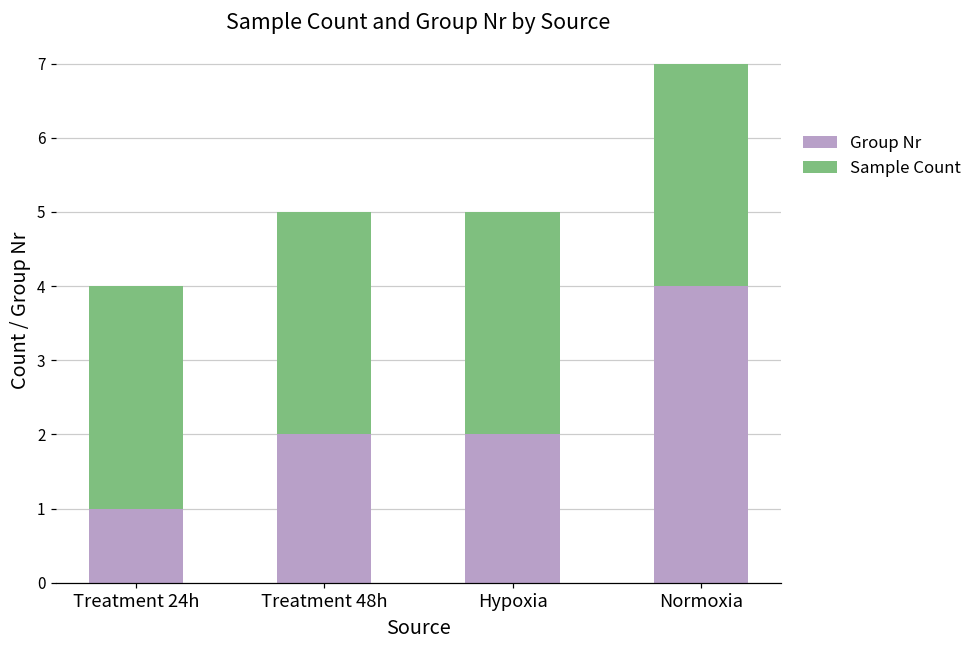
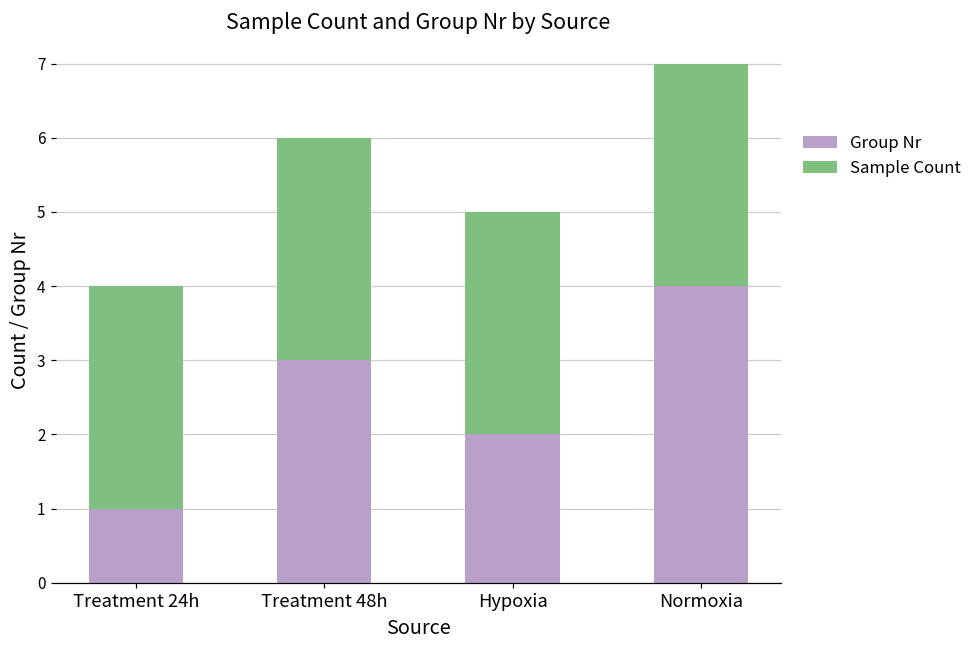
  {
    "Group Nr": {
      "Treatment 24h": 1,
-     "Treatment 48h": 2,
+     "Treatment 48h": 3,
      "Hypoxia": 2,
      "Normoxia": 4
    },
    "Sample Count": {
      "Treatment 24h": 3,
      "Treatment 48h": 3,
      "Hypoxia": 3,
      "Normoxia": 3
    }
  }
